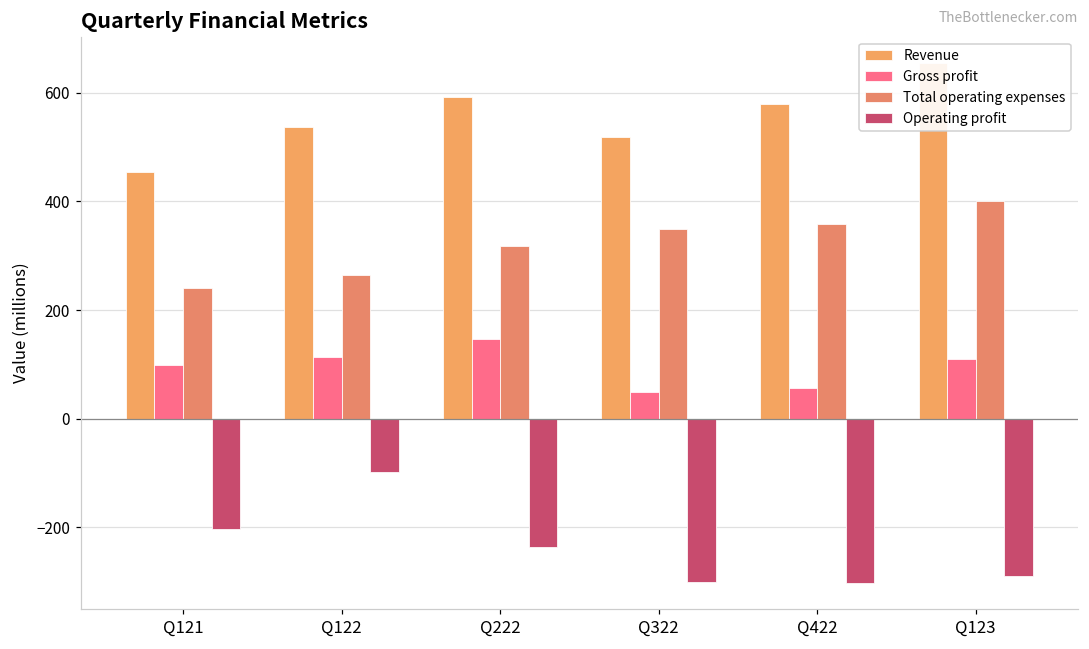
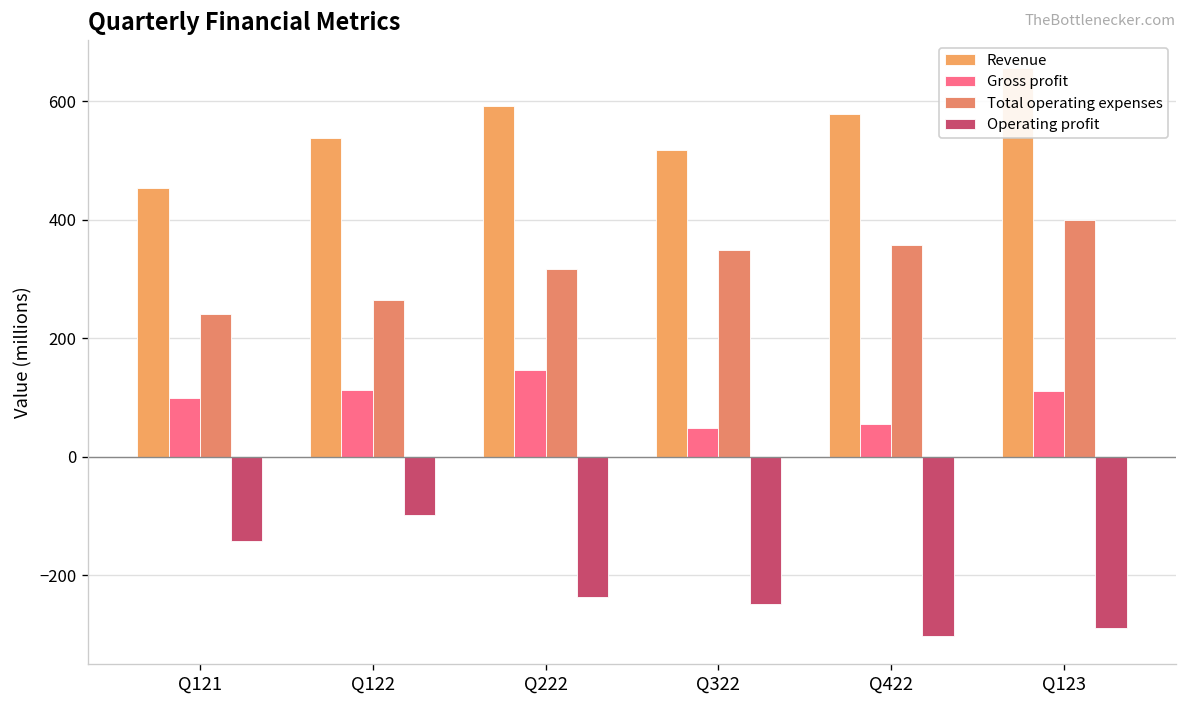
  {
    "Operating profit": {
-     "Q121": -200,
+     "Q121": -140,
      "Q122": -100,
      "Q222": -240,
-     "Q322": -300,
+     "Q322": -250,
      "Q422": -300,
      "Q123": -290
    }
  }
